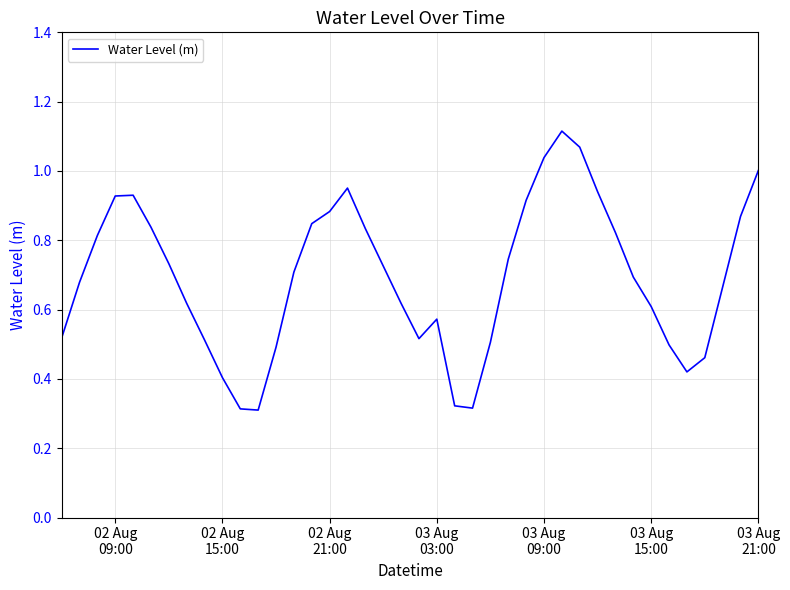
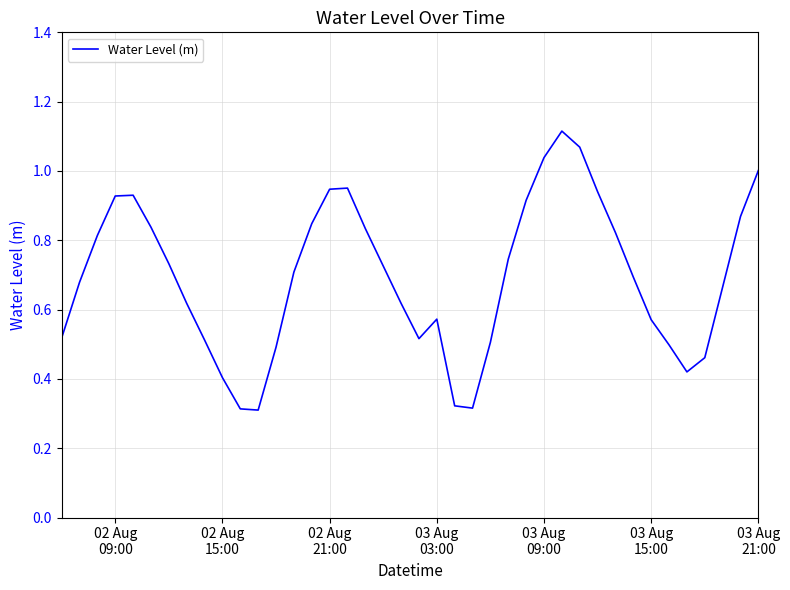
  {
    "02 Aug 09:00": 0.93,
    "02 Aug 15:00": 0.40,
-   "02 Aug 21:00": 0.88,
+   "02 Aug 21:00": 0.95,
    "03 Aug 03:00": 0.57,
    "03 Aug 09:00": 1.04,
-   "03 Aug 15:00": 0.61,
+   "03 Aug 15:00": 0.57,
    "03 Aug 21:00": 1.00
  }
